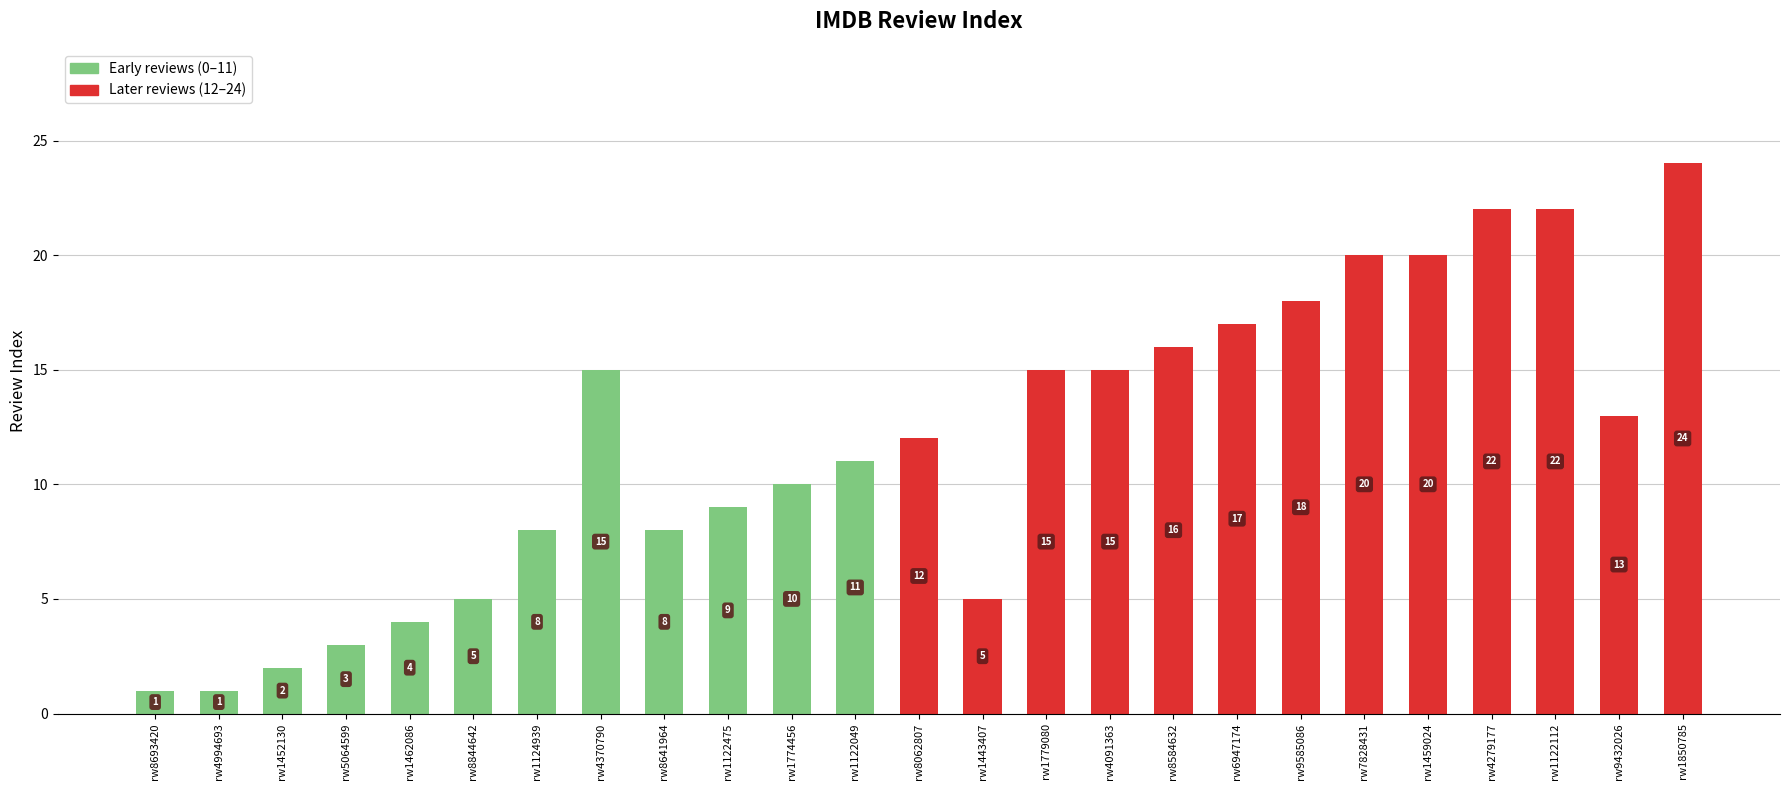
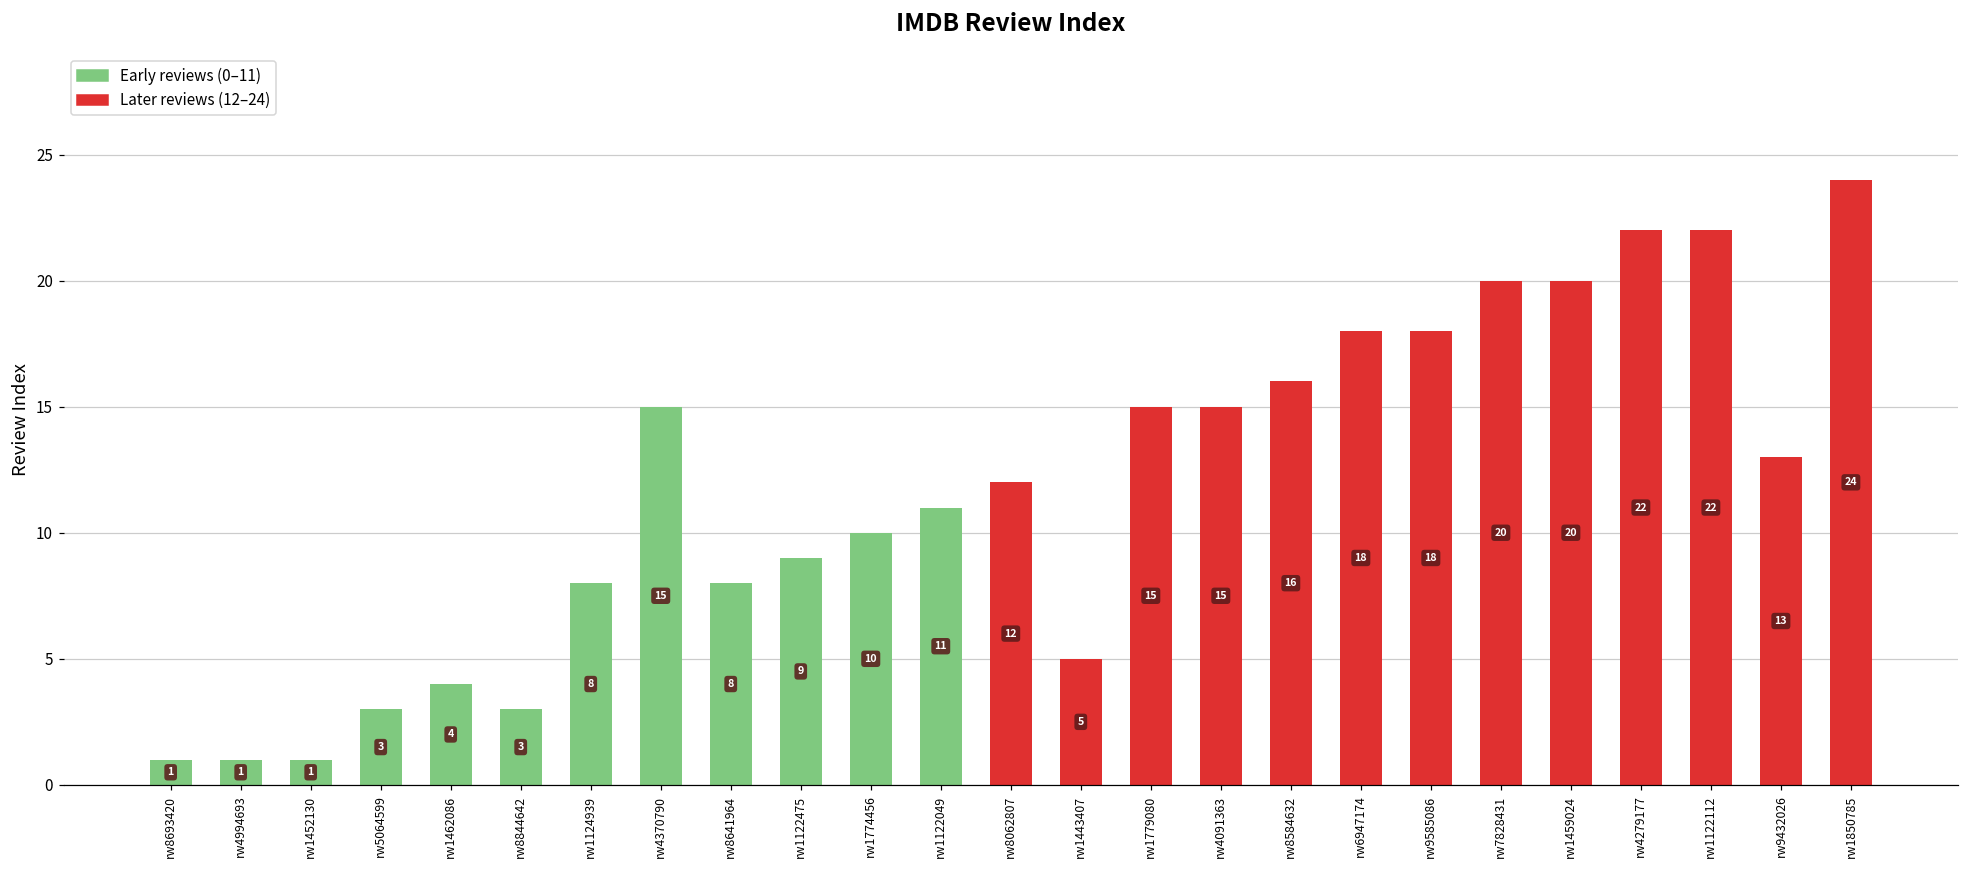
  {
-   "rw1452130": 2,
-   "rw8844642": 5,
-   "rw6947174": 17
+   "rw1452130": 1,
+   "rw8844642": 3,
+   "rw6947174": 18
  }
